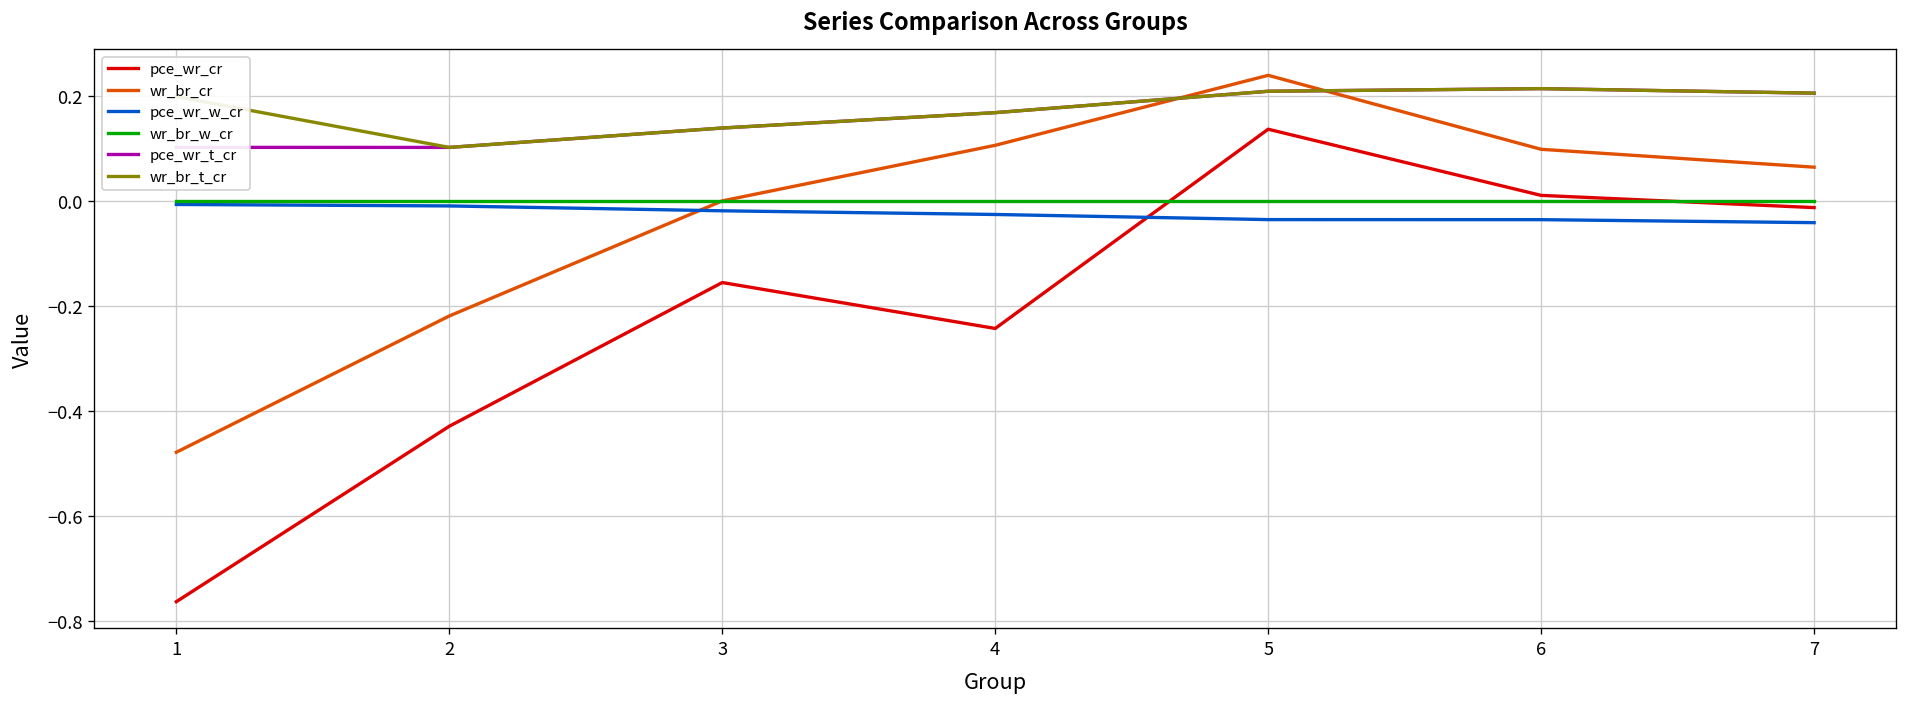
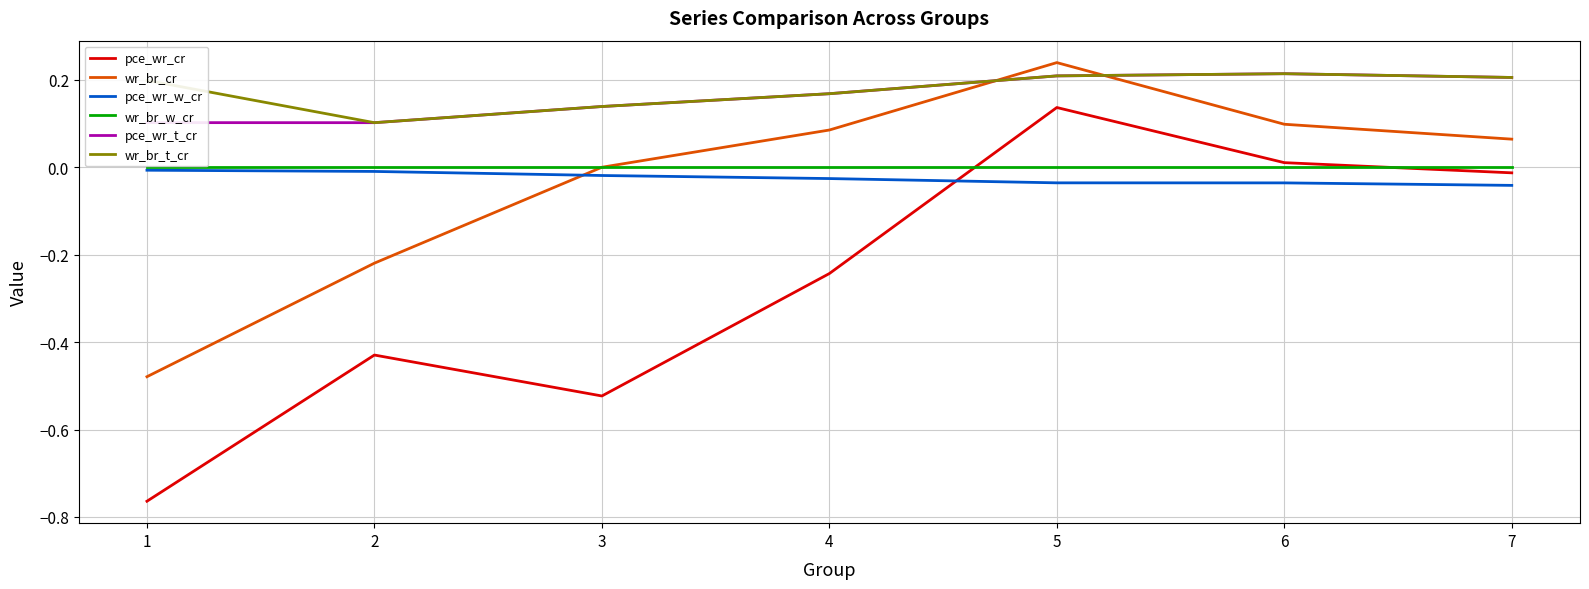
  {
    "pce_wr_cr": {
      "1": -0.76,
      "2": -0.43,
-     "3": -0.16,
+     "3": -0.52,
      "4": -0.24,
      "5": 0.14,
      "6": 0.01,
      "7": -0.01
    },
    "wr_br_cr": {
      "1": -0.48,
      "2": -0.22,
-     "4": 0.11,
+     "4": 0.09,
      "5": 0.24,
      "6": 0.10,
      "7": 0.06
    },
    "pce_wr_w_cr": {
      "1": -0.01,
      "2": -0.01,
      "3": -0.02,
      "4": -0.03,
      "5": -0.04,
      "6": -0.04,
      "7": -0.04
    },
    "wr_br_w_cr": {
      "1": 0.00,
      "2": 0.00,
      "4": 0.00,
      "5": 0.00,
      "6": 0.00,
      "7": 0.00
    }
  }
